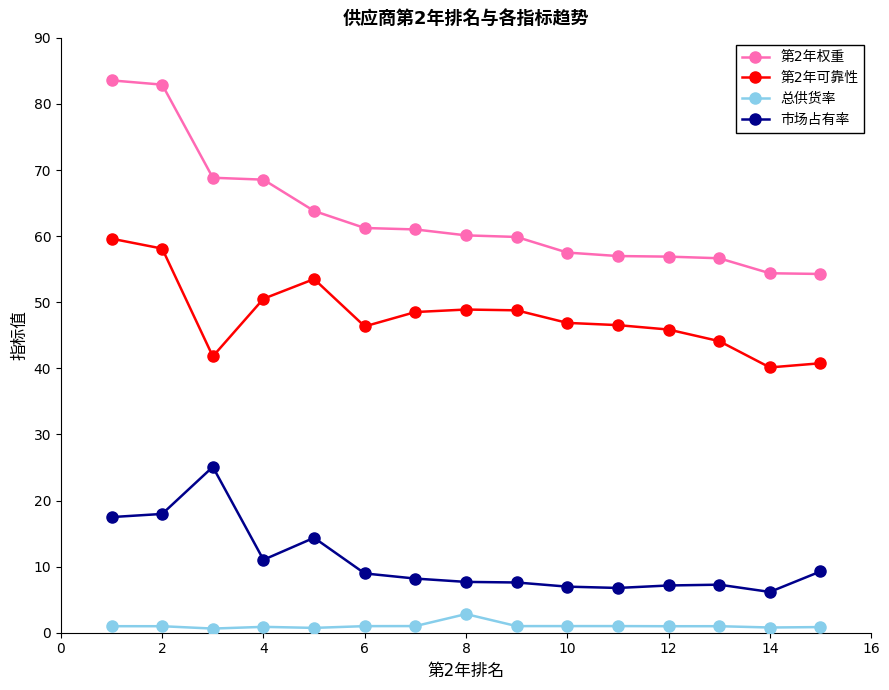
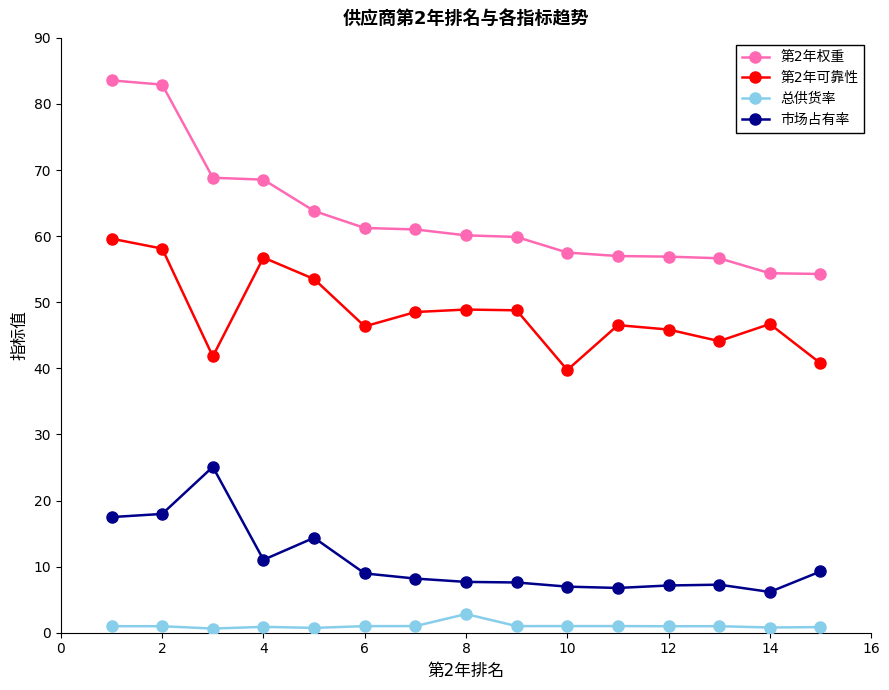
  {
    "第2年权重": {
      "2": 83,
      "4": 69,
      "6": 61,
      "8": 60,
      "10": 58,
      "12": 57,
      "14": 54
    },
    "第2年可靠性": {
      "2": 58,
-     "4": 51,
+     "4": 57,
      "6": 46,
      "8": 49,
-     "10": 47,
+     "10": 40,
      "12": 46,
-     "14": 40
+     "14": 47
    },
    "总供货率": {
      "2": 1,
      "4": 1,
      "6": 1,
      "8": 3,
      "10": 1,
      "12": 1,
      "14": 1
    },
    "市场占有率": {
      "2": 18,
      "4": 11,
      "6": 9,
      "8": 8,
      "10": 7,
      "12": 7,
      "14": 6
    }
  }
